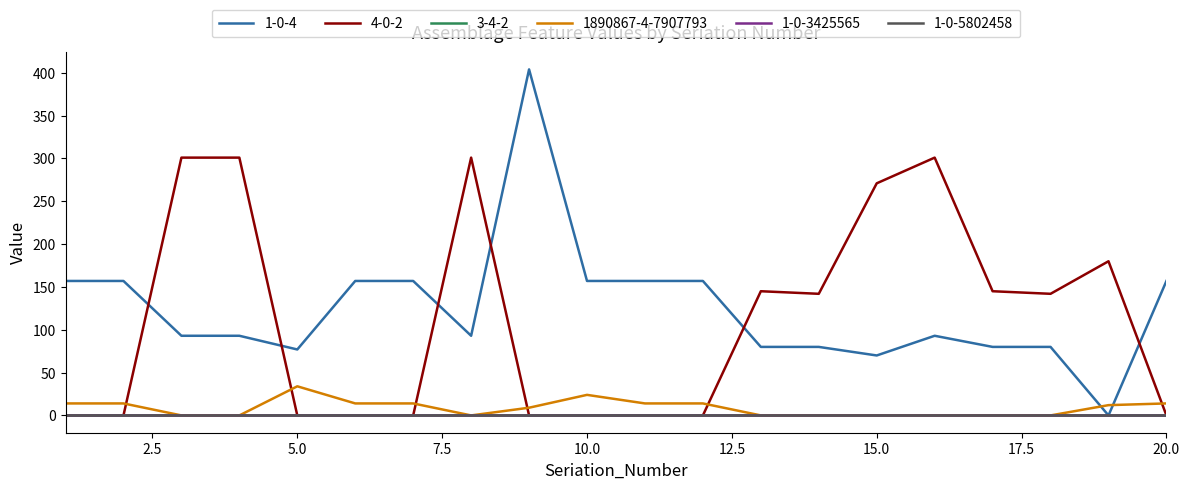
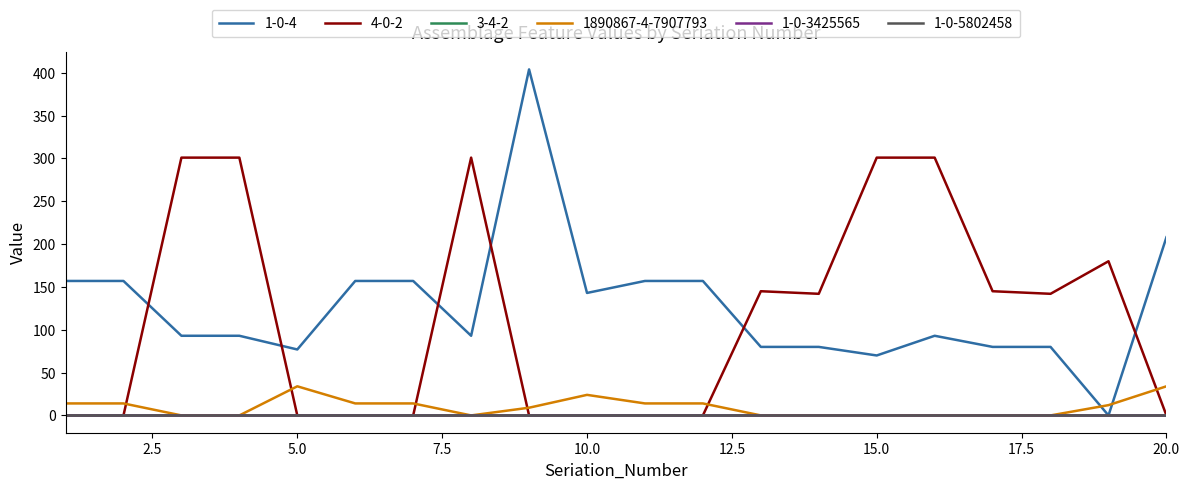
  {
    "1-0-4": {
      "5.0": 80,
-     "10.0": 160,
+     "10.0": 140,
      "15.0": 70,
-     "20.0": 160
+     "20.0": 210
    },
    "4-0-2": {
-     "15.0": 270
+     "15.0": 300
    },
    "1890867-4-7907793": {
      "5.0": 30,
      "10.0": 20,
-     "20.0": 10
+     "20.0": 30
    }
  }
